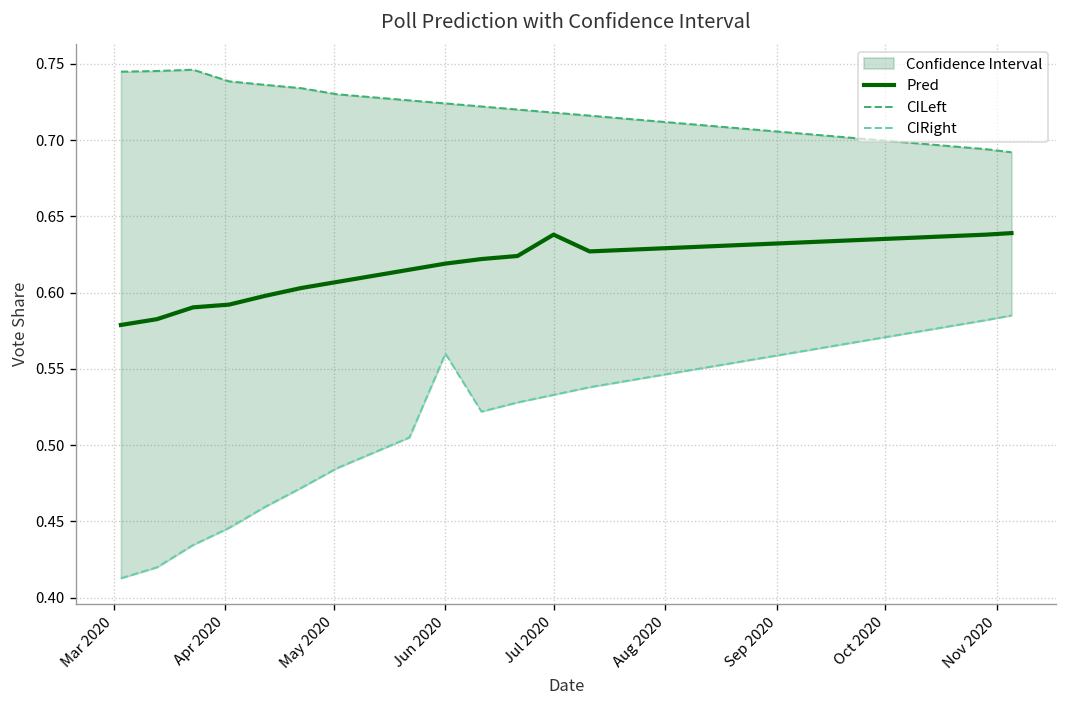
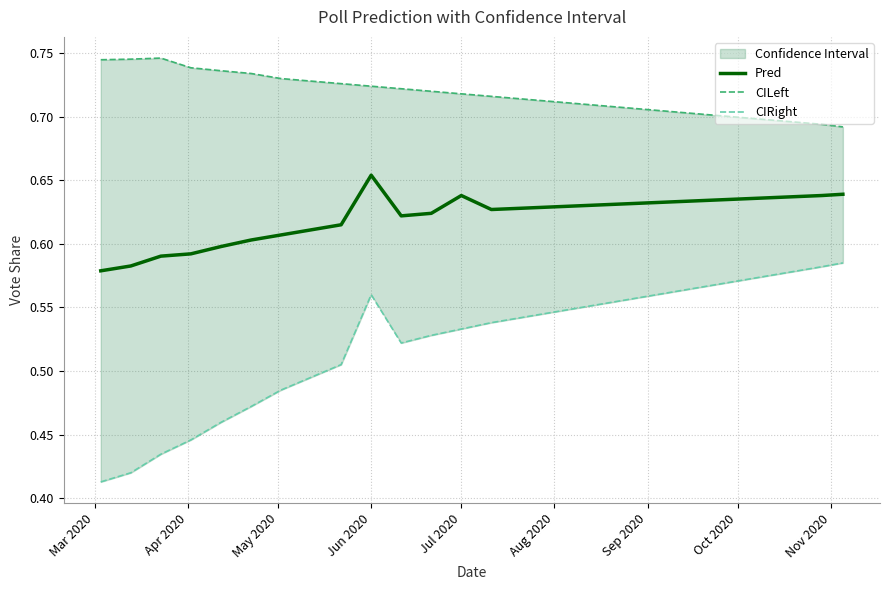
  {
    "Pred": {
-     "Jun 2020": 0.619,
+     "Jun 2020": 0.654,
      "Jul 2020": 0.638
    },
    "Confidence Interval": {
      "Jun 2020": 0.724,
      "Jul 2020": 0.718
    },
    "CIRight": {
      "Jun 2020": 0.560,
      "Jul 2020": 0.533
    }
  }
